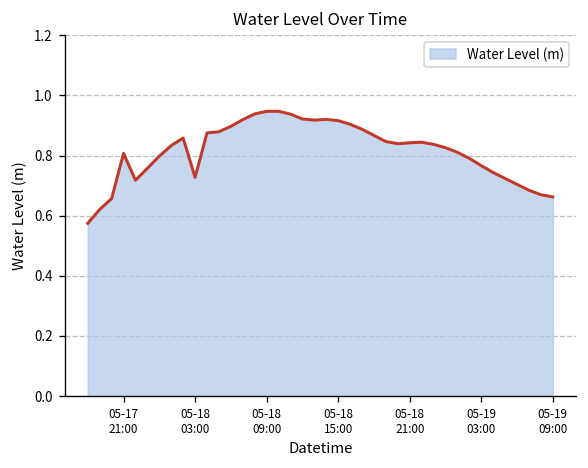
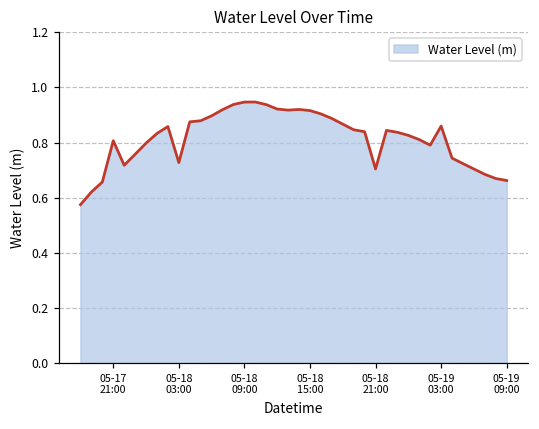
  {
    "05-17 21:00": 0.81,
    "05-18 03:00": 0.73,
    "05-18 09:00": 0.95,
    "05-18 15:00": 0.92,
-   "05-18 21:00": 0.84,
-   "05-19 03:00": 0.77,
+   "05-18 21:00": 0.70,
+   "05-19 03:00": 0.86,
    "05-19 09:00": 0.66
  }
